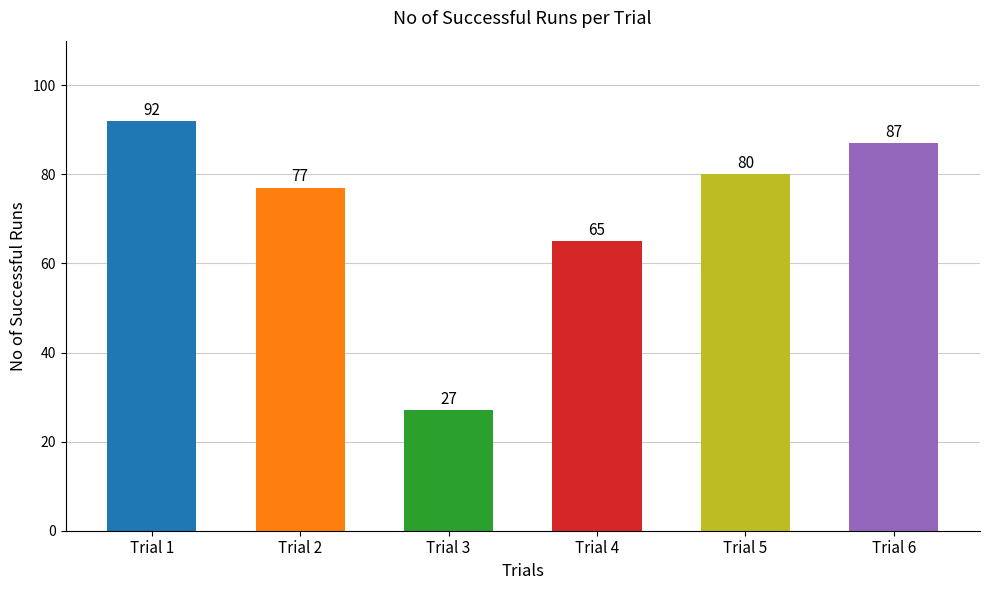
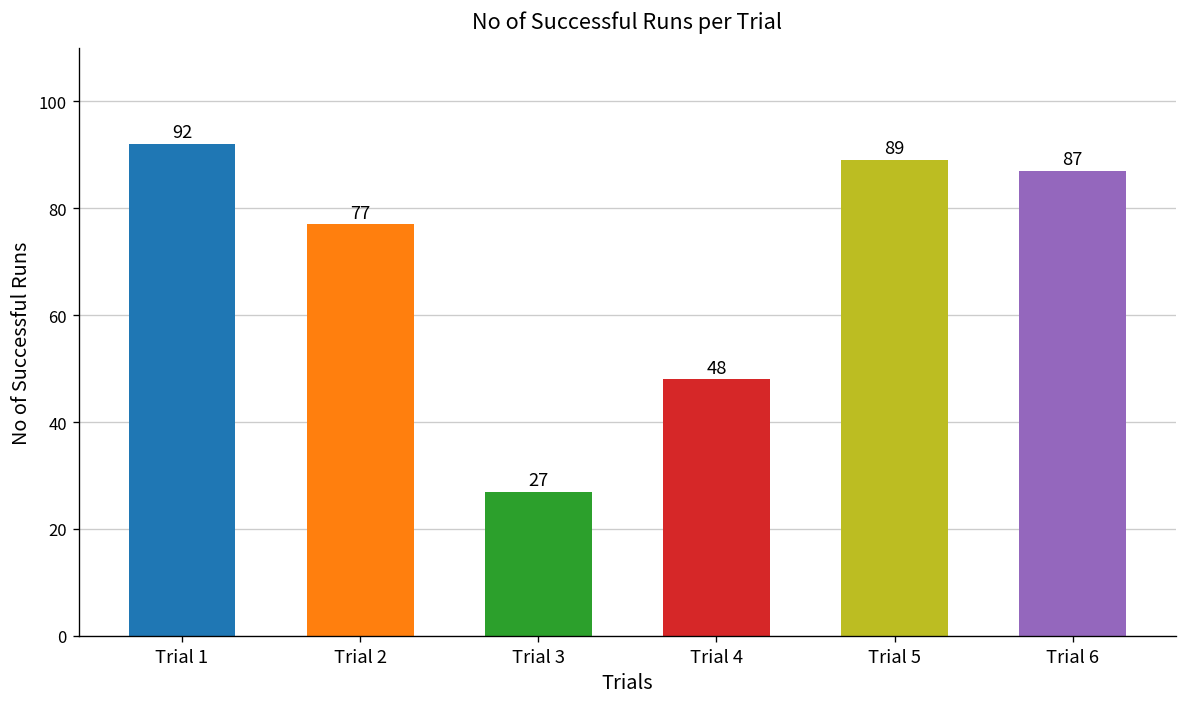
  {
    "Trial 1": 92,
    "Trial 2": 77,
    "Trial 3": 27,
-   "Trial 4": 65,
-   "Trial 5": 80,
+   "Trial 4": 48,
+   "Trial 5": 89,
    "Trial 6": 87
  }
